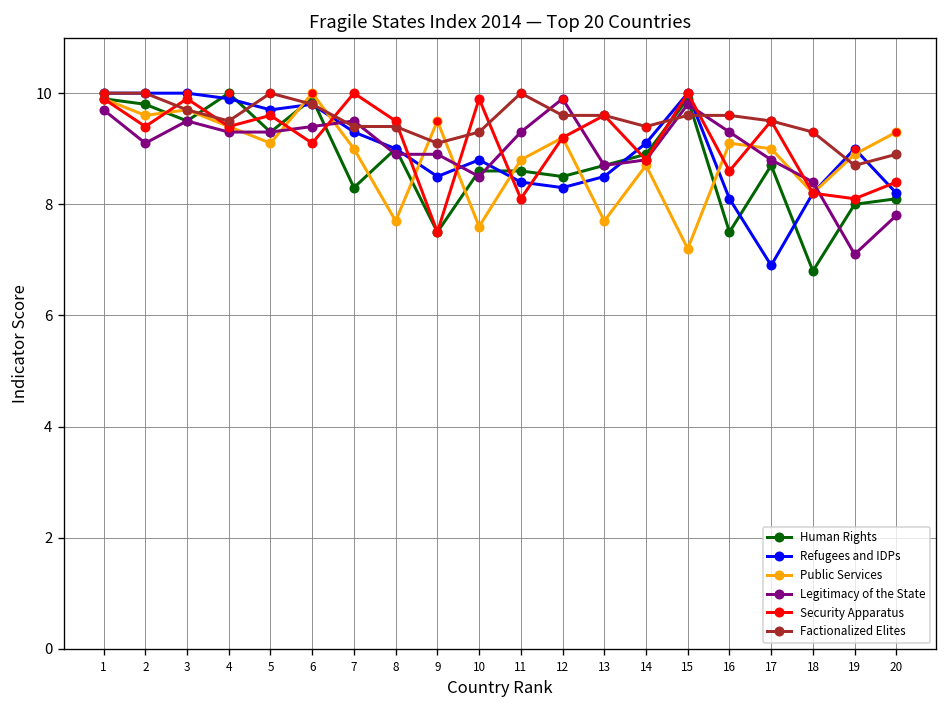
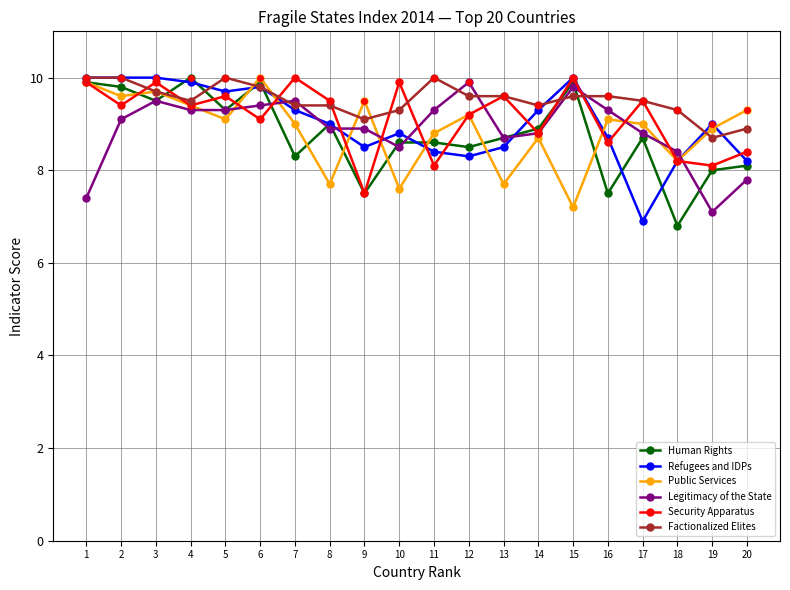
  {
    "Human Rights": {
      "2": 9.8,
      "6": 9.9,
      "7": 8.3,
      "10": 8.6,
      "11": 8.6,
      "12": 8.5,
      "14": 8.9,
      "15": 9.9,
      "16": 7.5,
      "17": 8.7,
      "18": 6.8,
      "19": 8.0,
      "20": 8.1
    },
    "Refugees and IDPs": {
      "4": 9.9,
      "5": 9.7,
      "7": 9.3,
      "9": 8.5,
      "10": 8.8,
      "11": 8.4,
      "12": 8.3,
      "13": 8.5,
-     "14": 9.1,
-     "16": 8.1,
+     "14": 9.3,
+     "16": 8.7,
      "17": 6.9,
      "20": 8.2
    },
    "Public Services": {
      "2": 9.6,
      "5": 9.1,
      "7": 9.0,
      "8": 7.7,
      "10": 7.6,
      "11": 8.8,
      "13": 7.7,
      "14": 8.7,
      "15": 7.2,
      "16": 9.1,
      "17": 9.0,
      "19": 8.9
    },
    "Legitimacy of the State": {
-     "1": 9.7,
+     "1": 7.4,
      "2": 9.1,
      "4": 9.3,
      "6": 9.4,
      "7": 9.5,
      "8": 8.9,
      "9": 8.9,
      "10": 8.5,
      "11": 9.3,
      "15": 9.8,
      "16": 9.3,
      "17": 8.8,
      "18": 8.4,
      "19": 7.1,
      "20": 7.8
    },
    "Factionalized Elites": {
      "4": 9.5,
      "7": 9.4,
      "8": 9.4,
      "9": 9.1,
      "10": 9.3,
      "12": 9.6,
      "15": 9.6,
      "19": 8.7,
      "20": 8.9
    }
  }
